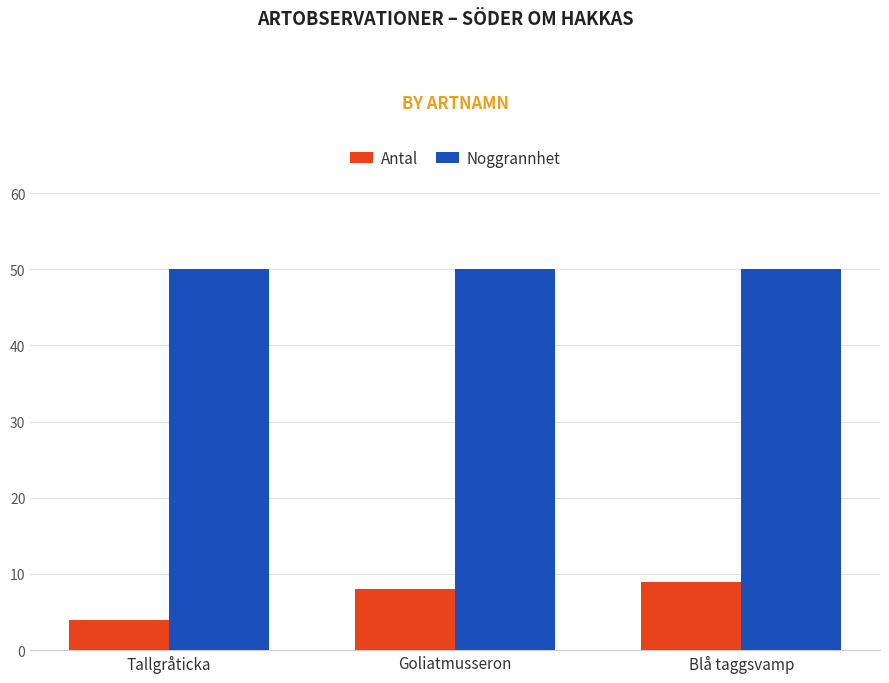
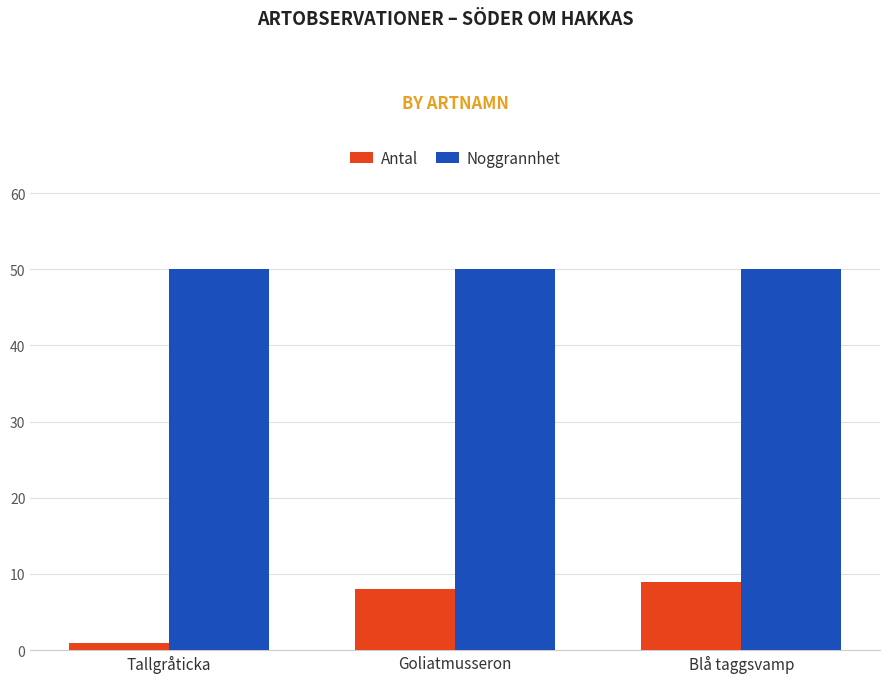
  {
    "Antal": {
-     "Tallgråticka": 4,
+     "Tallgråticka": 1,
      "Goliatmusseron": 8,
      "Blå taggsvamp": 9
    },
    "Noggrannhet": {
      "Tallgråticka": 50,
      "Goliatmusseron": 50,
      "Blå taggsvamp": 50
    }
  }
